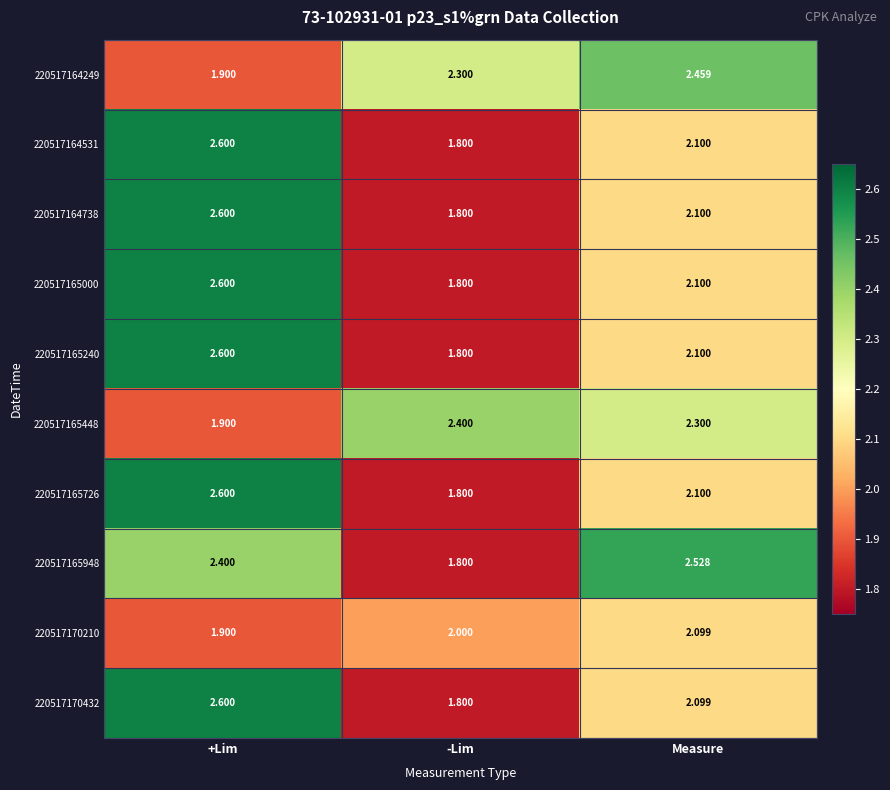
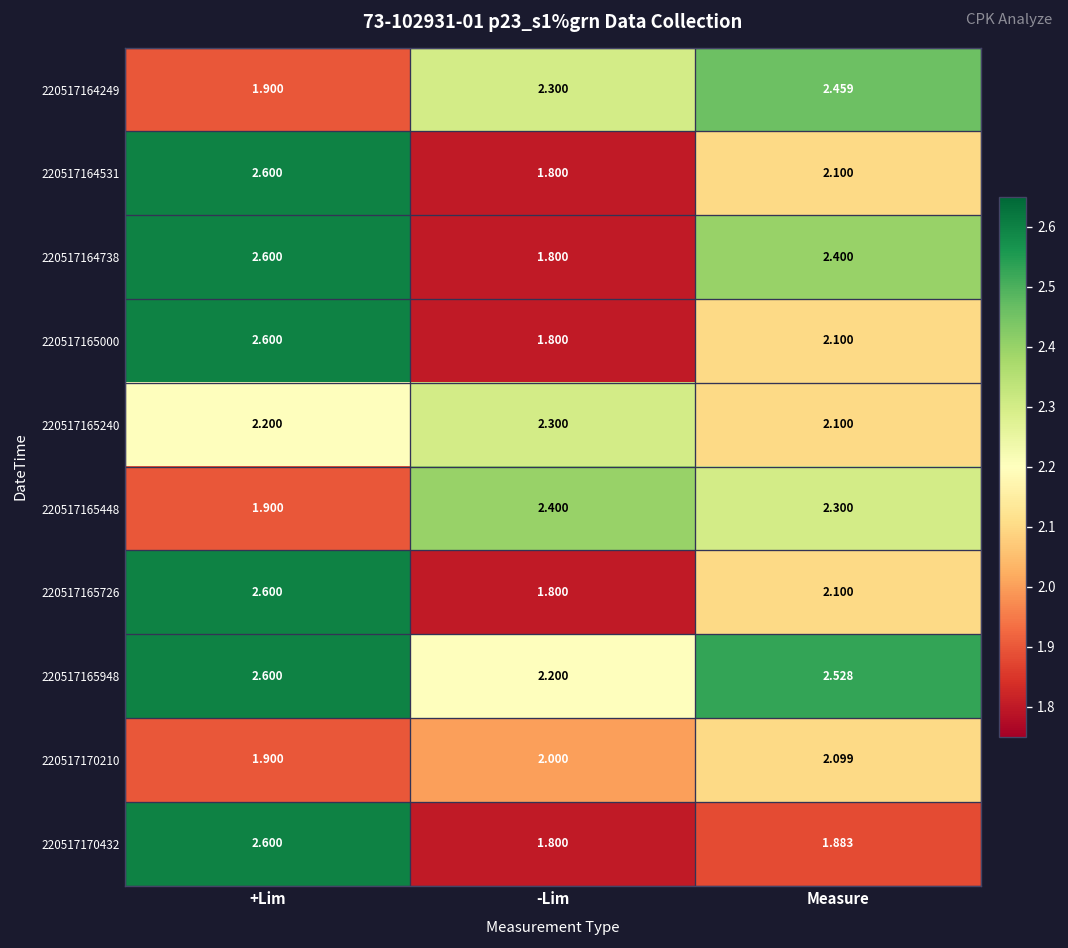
  {
    "220517164249": {
      "+Lim": 1.900,
      "-Lim": 2.300,
      "Measure": 2.459
    },
    "220517164531": {
      "+Lim": 2.600,
      "-Lim": 1.800,
      "Measure": 2.100
    },
    "220517164738": {
      "+Lim": 2.600,
      "-Lim": 1.800,
-     "Measure": 2.100
+     "Measure": 2.400
    },
    "220517165000": {
      "+Lim": 2.600,
      "-Lim": 1.800,
      "Measure": 2.100
    },
    "220517165240": {
-     "+Lim": 2.600,
-     "-Lim": 1.800,
+     "+Lim": 2.200,
+     "-Lim": 2.300,
      "Measure": 2.100
    },
    "220517165448": {
      "+Lim": 1.900,
      "-Lim": 2.400,
      "Measure": 2.300
    },
    "220517165726": {
      "+Lim": 2.600,
      "-Lim": 1.800,
      "Measure": 2.100
    },
    "220517165948": {
-     "+Lim": 2.400,
-     "-Lim": 1.800,
+     "+Lim": 2.600,
+     "-Lim": 2.200,
      "Measure": 2.528
    },
    "220517170210": {
      "+Lim": 1.900,
      "-Lim": 2.000,
      "Measure": 2.099
    },
    "220517170432": {
      "+Lim": 2.600,
      "-Lim": 1.800,
-     "Measure": 2.099
+     "Measure": 1.883
    }
  }
